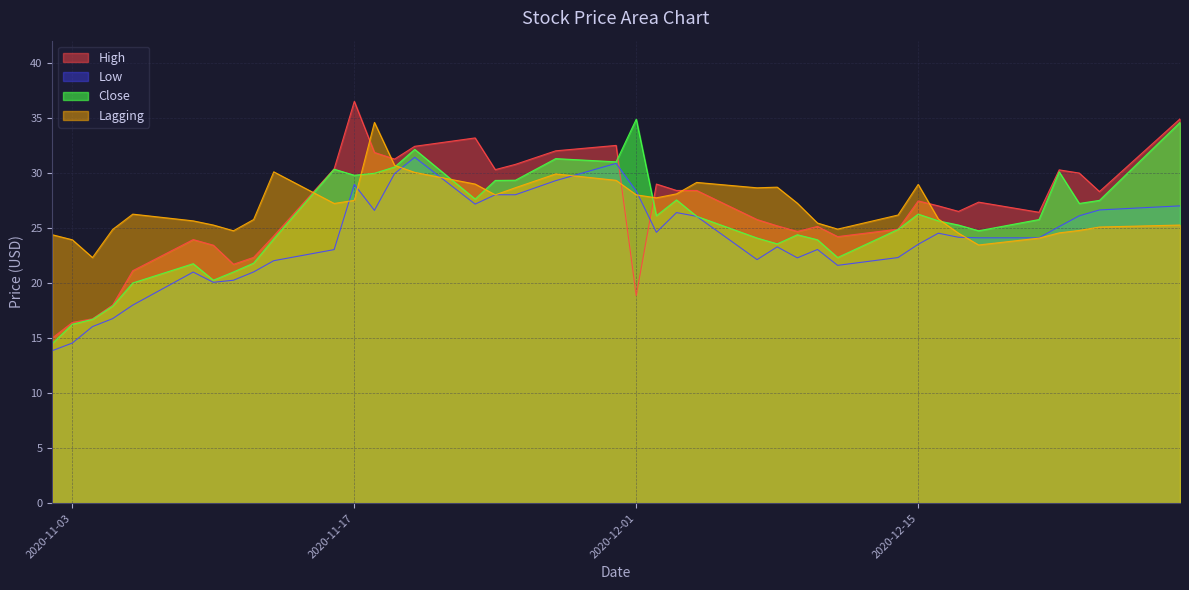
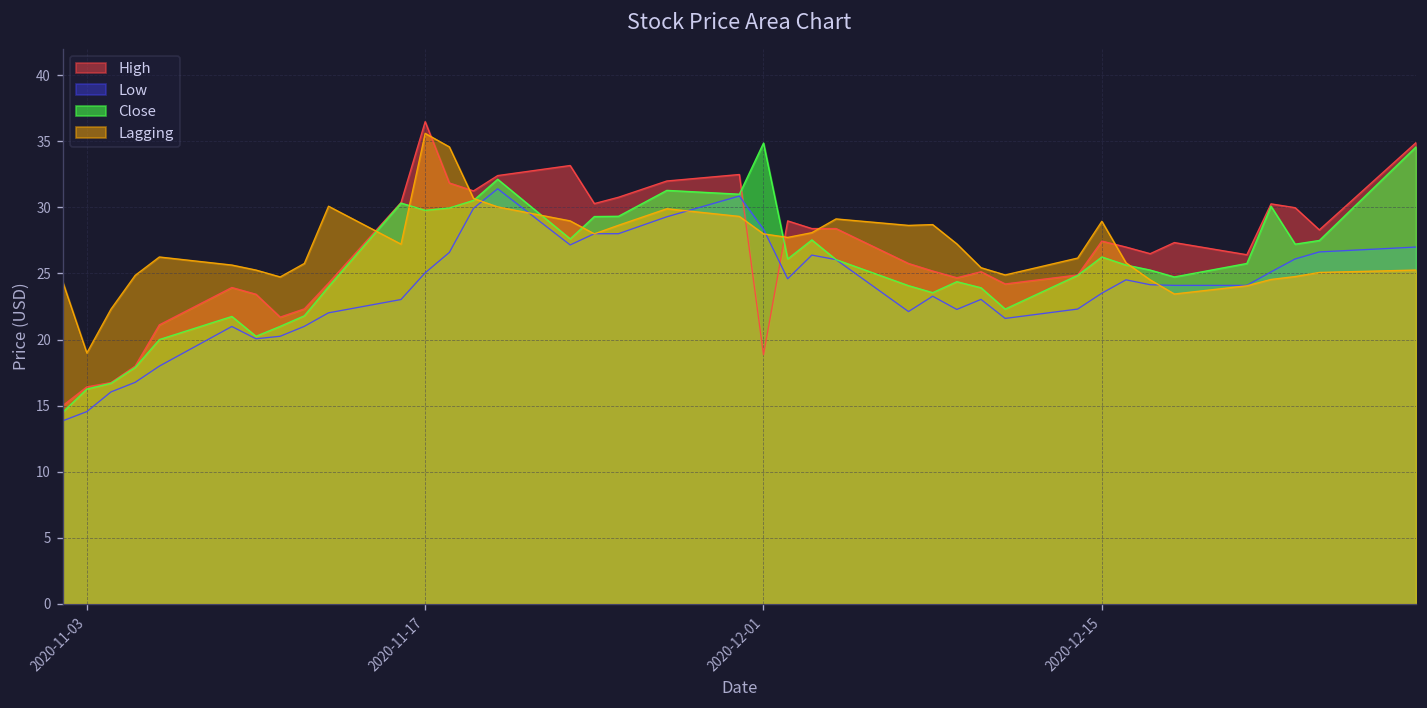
  {
    "High": {
      "2020-11-17": 36.5,
      "2020-12-01": 18.9,
      "2020-12-15": 27.5
    },
    "Low": {
      "2020-11-03": 14.6,
-     "2020-11-17": 29.0,
+     "2020-11-17": 25.1,
      "2020-12-01": 28.4,
      "2020-12-15": 23.5
    },
    "Close": {
      "2020-11-17": 29.8,
      "2020-12-01": 34.9,
      "2020-12-15": 26.3
    },
    "Lagging": {
-     "2020-11-03": 23.9,
-     "2020-11-17": 27.5,
+     "2020-11-03": 19.0,
+     "2020-11-17": 35.6,
      "2020-12-01": 28.0,
      "2020-12-15": 29.0
    }
  }
